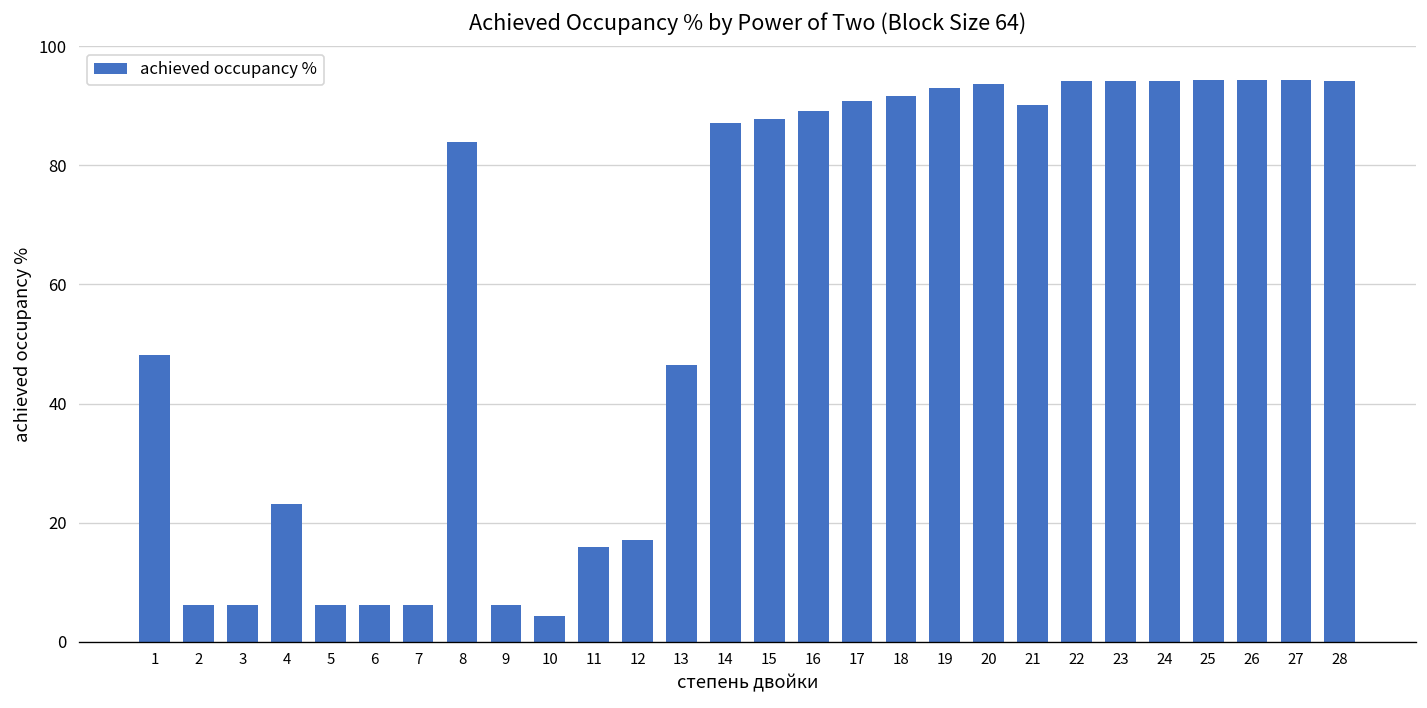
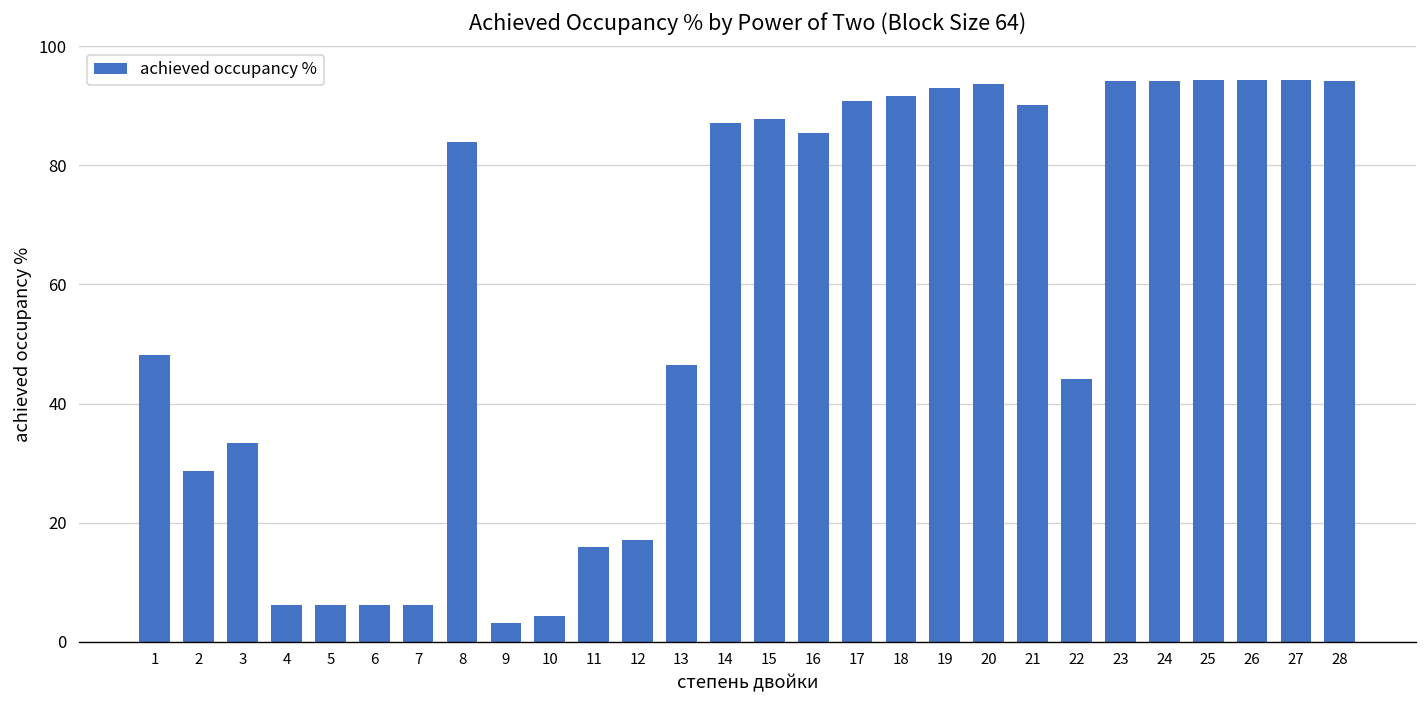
  {
    "1": 48,
-   "2": 6,
-   "3": 6,
-   "4": 23,
+   "2": 29,
+   "3": 33,
+   "4": 6,
    "5": 6,
    "6": 6,
    "7": 6,
    "8": 84,
-   "9": 6,
+   "9": 3,
    "10": 4,
    "11": 16,
    "12": 17,
    "13": 46,
    "14": 87,
    "15": 88,
-   "16": 89,
+   "16": 85,
    "17": 91,
    "18": 92,
    "19": 93,
    "20": 94,
    "21": 90,
-   "22": 94,
+   "22": 44,
    "23": 94,
    "24": 94,
    "25": 94,
    "26": 94,
    "27": 94,
    "28": 94
  }
